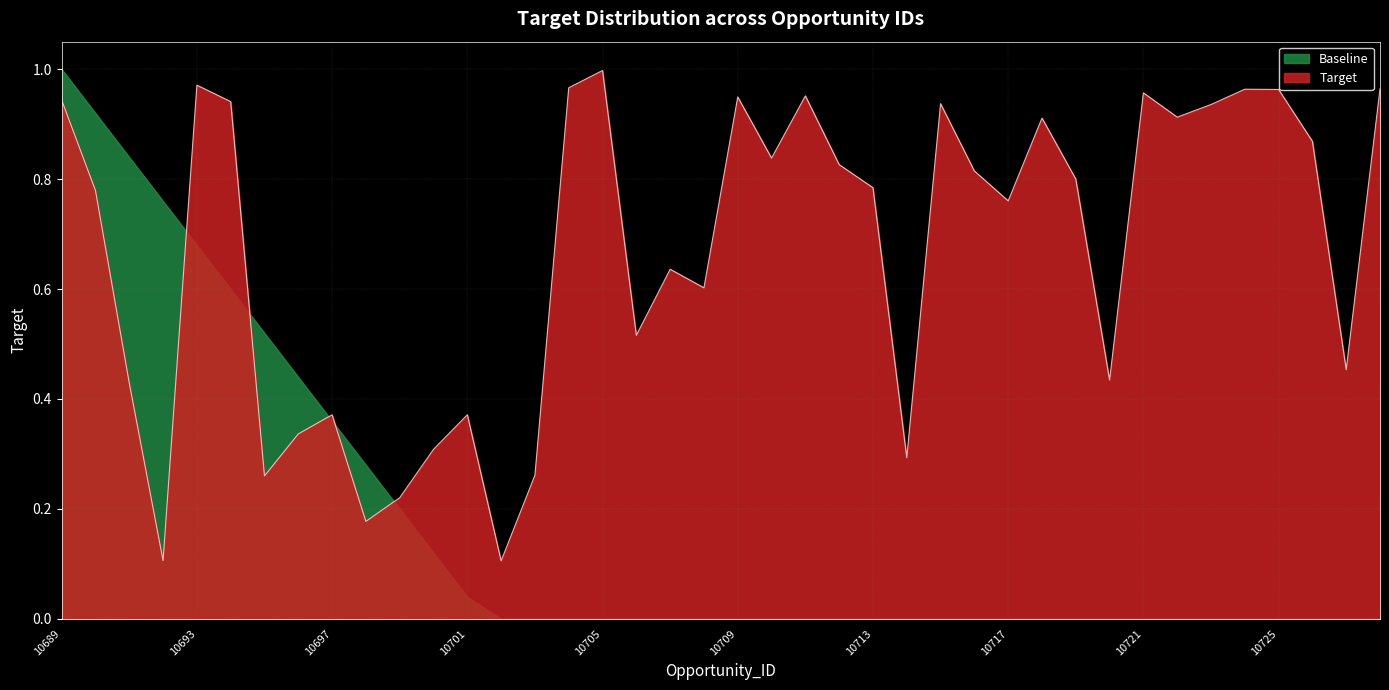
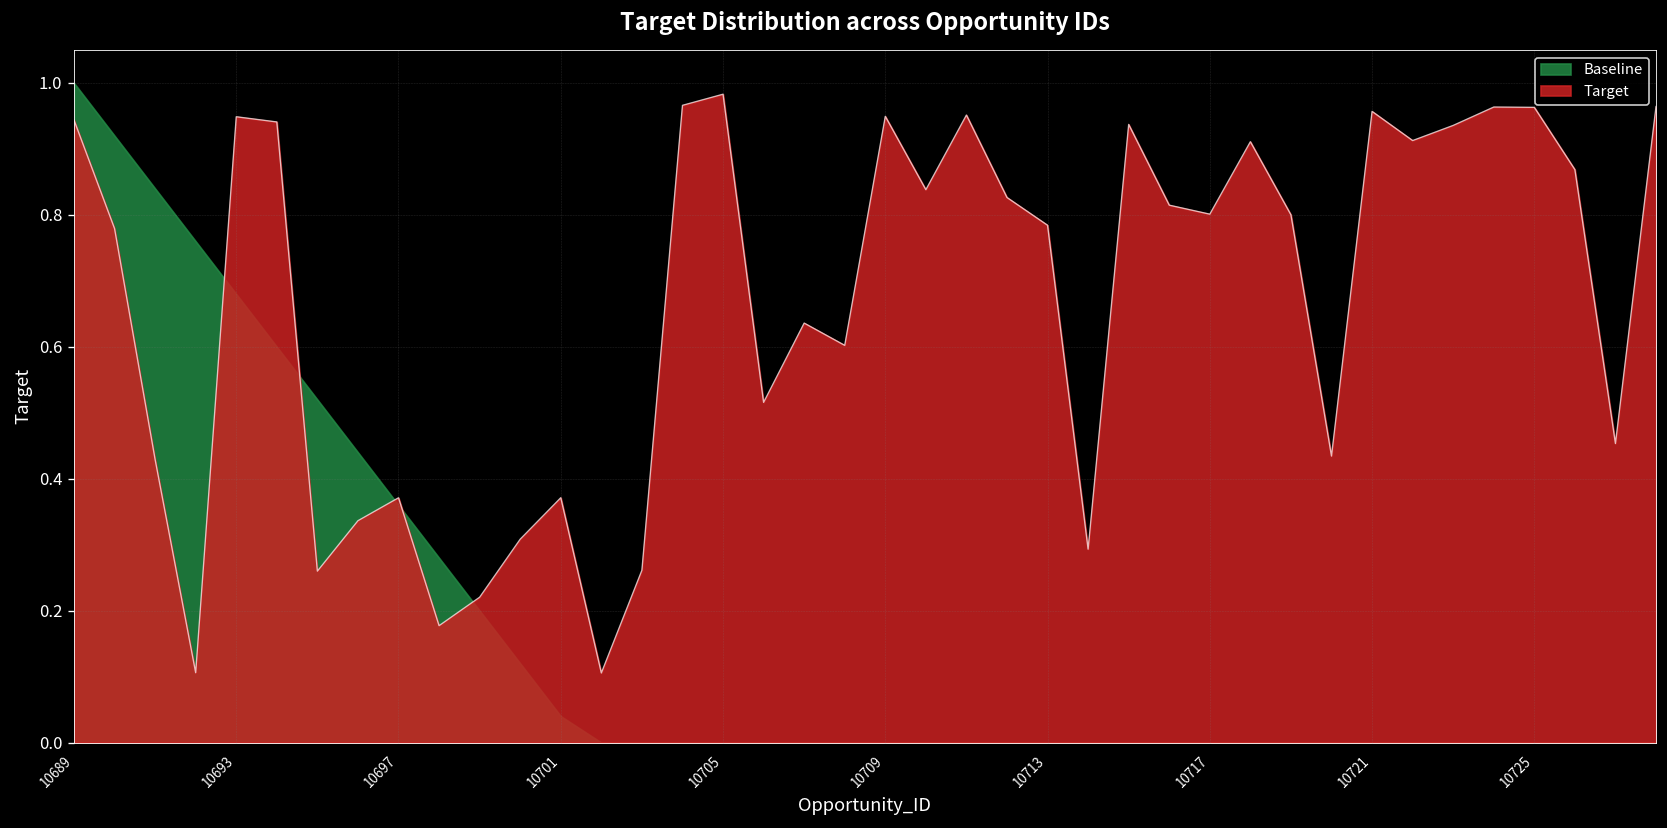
  {
    "Baseline": {
      "10689": 1.00,
      "10693": 0.68,
      "10697": 0.36,
      "10701": 0.04,
      "10705": 0.00,
      "10709": 0.00,
      "10713": 0.00,
      "10717": 0.00,
      "10721": 0.00,
      "10725": 0.00
    },
    "Target": {
      "10689": 0.94,
-     "10693": 0.97,
+     "10693": 0.95,
      "10697": 0.37,
      "10701": 0.37,
-     "10705": 1.00,
+     "10705": 0.98,
      "10709": 0.95,
      "10713": 0.78,
-     "10717": 0.76,
+     "10717": 0.80,
      "10721": 0.96,
      "10725": 0.96
    }
  }
